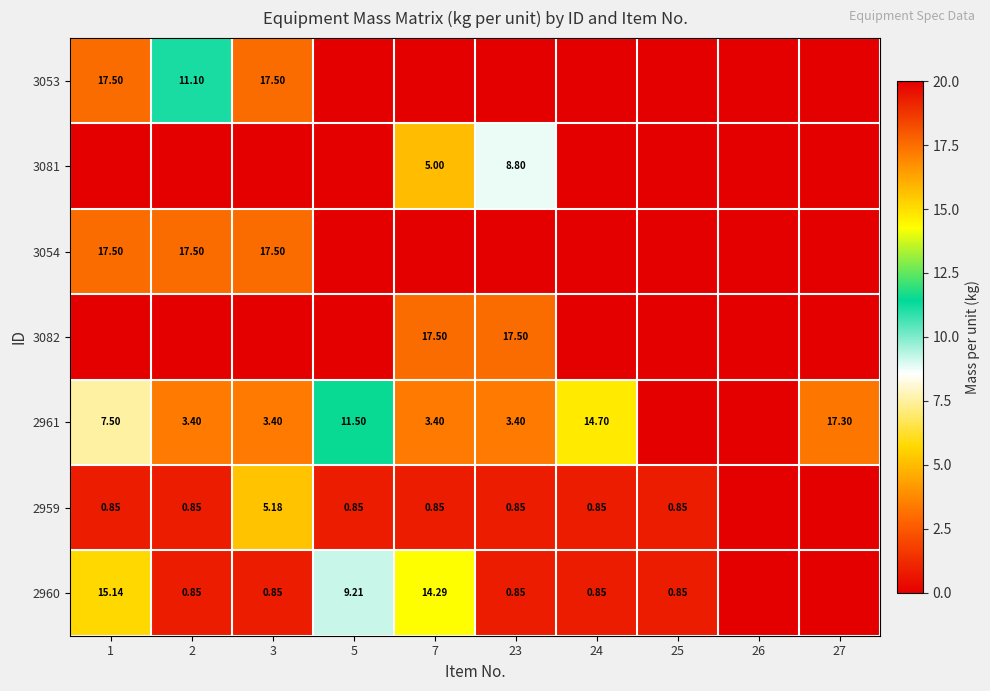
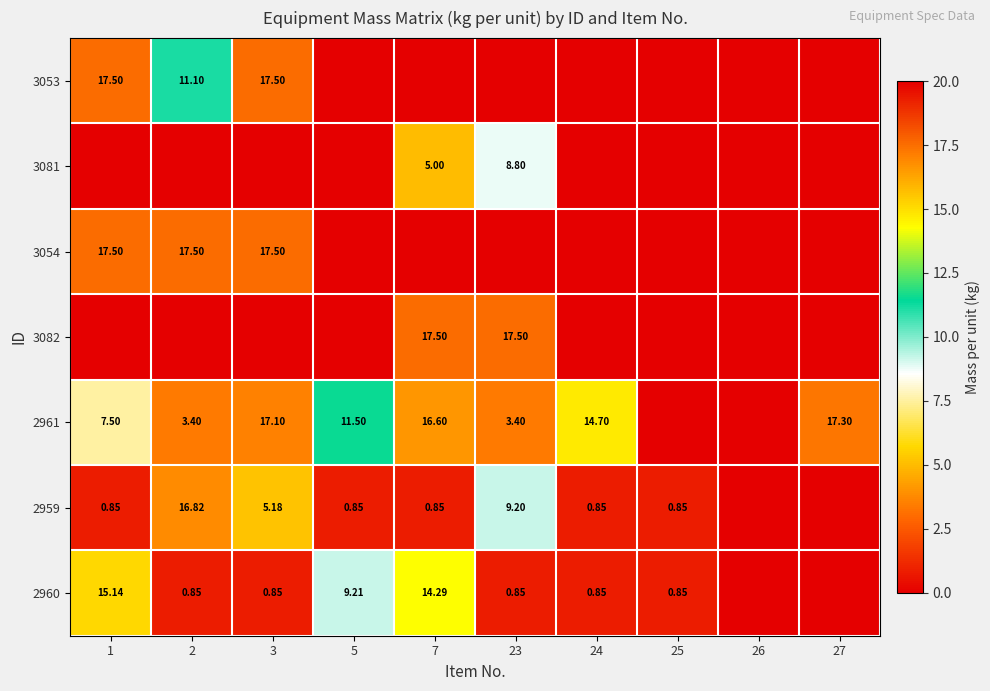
  {
    "3053": {
      "1": 17.50,
      "2": 11.10,
      "3": 17.50
    },
    "3081": {
      "7": 5.00,
      "23": 8.80
    },
    "3054": {
      "1": 17.50,
      "2": 17.50,
      "3": 17.50
    },
    "3082": {
      "7": 17.50,
      "23": 17.50
    },
    "2961": {
      "1": 7.50,
      "2": 3.40,
-     "3": 3.40,
+     "3": 17.10,
      "5": 11.50,
-     "7": 3.40,
+     "7": 16.60,
      "23": 3.40,
      "24": 14.70,
      "27": 17.30
    },
    "2959": {
      "1": 0.85,
-     "2": 0.85,
+     "2": 16.82,
      "3": 5.18,
      "5": 0.85,
      "7": 0.85,
-     "23": 0.85,
+     "23": 9.20,
      "24": 0.85,
      "25": 0.85
    },
    "2960": {
      "1": 15.14,
      "2": 0.85,
      "3": 0.85,
      "5": 9.21,
      "7": 14.29,
      "23": 0.85,
      "24": 0.85,
      "25": 0.85
    }
  }
